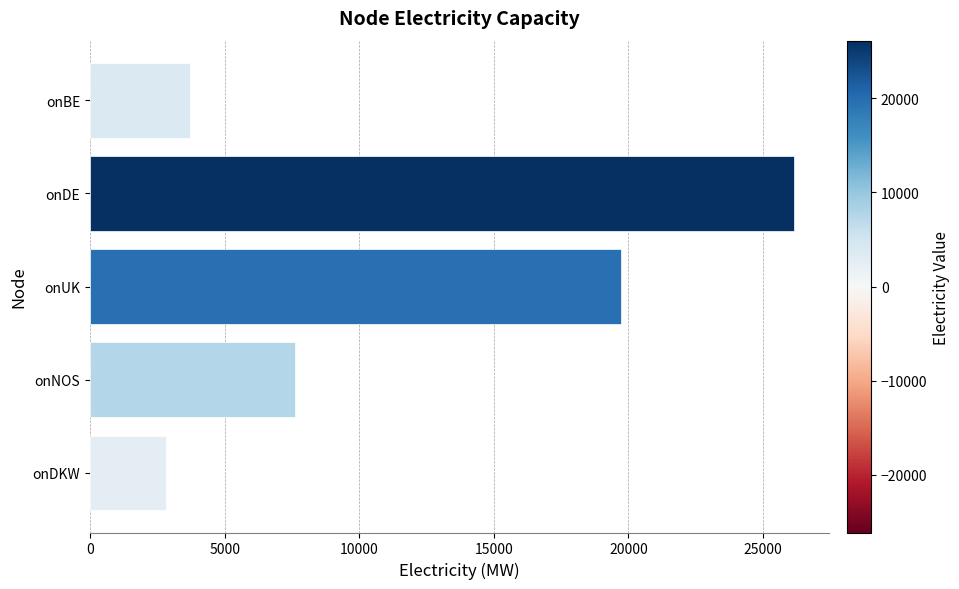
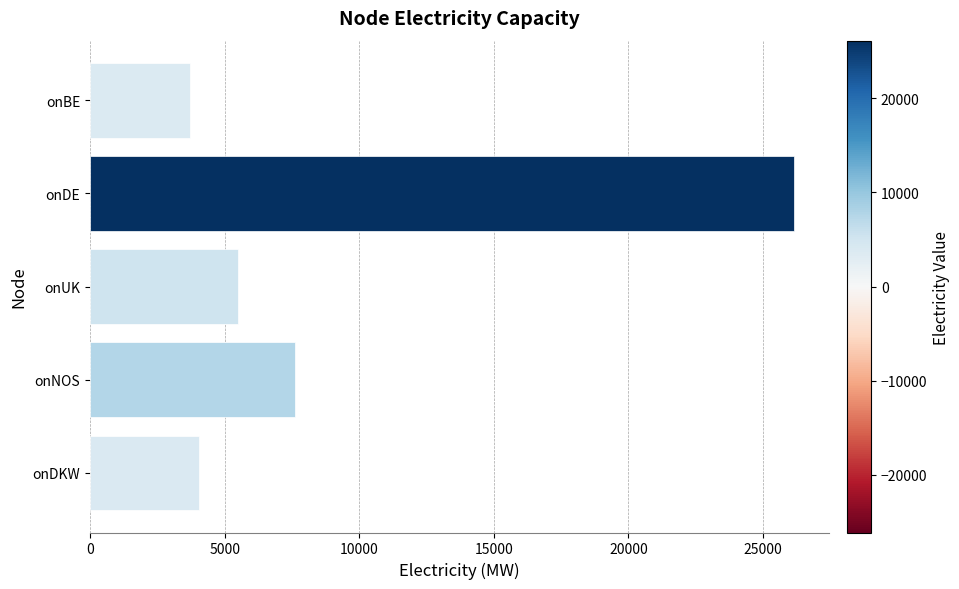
  {
    "onBE": 3700,
    "onDE": 26100,
-   "onUK": 19700,
+   "onUK": 5500,
    "onNOS": 7600,
-   "onDKW": 2800
+   "onDKW": 4000
  }
